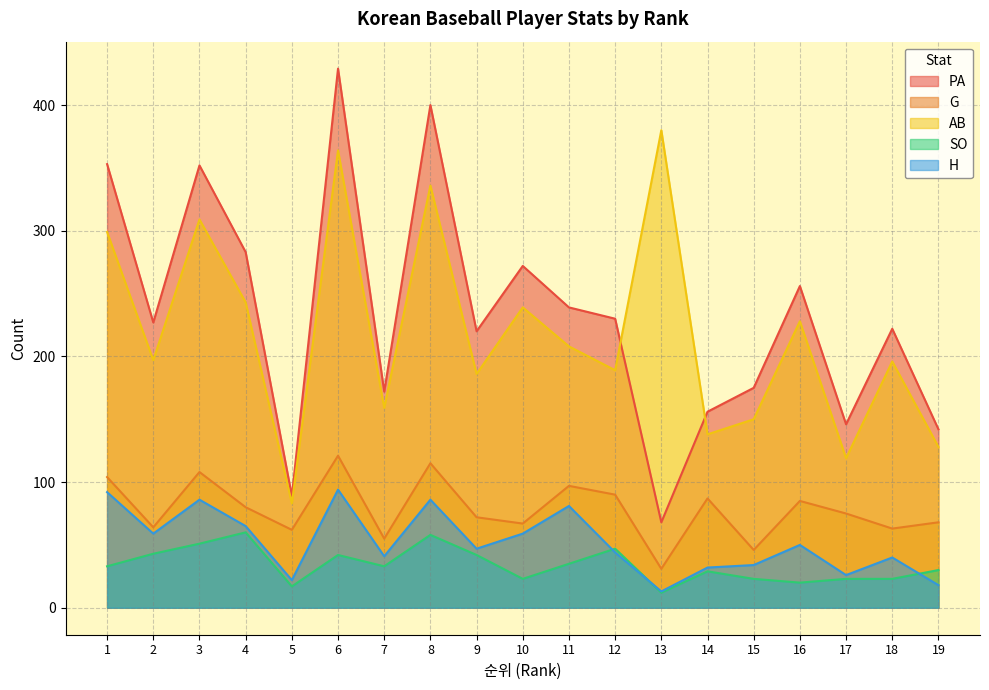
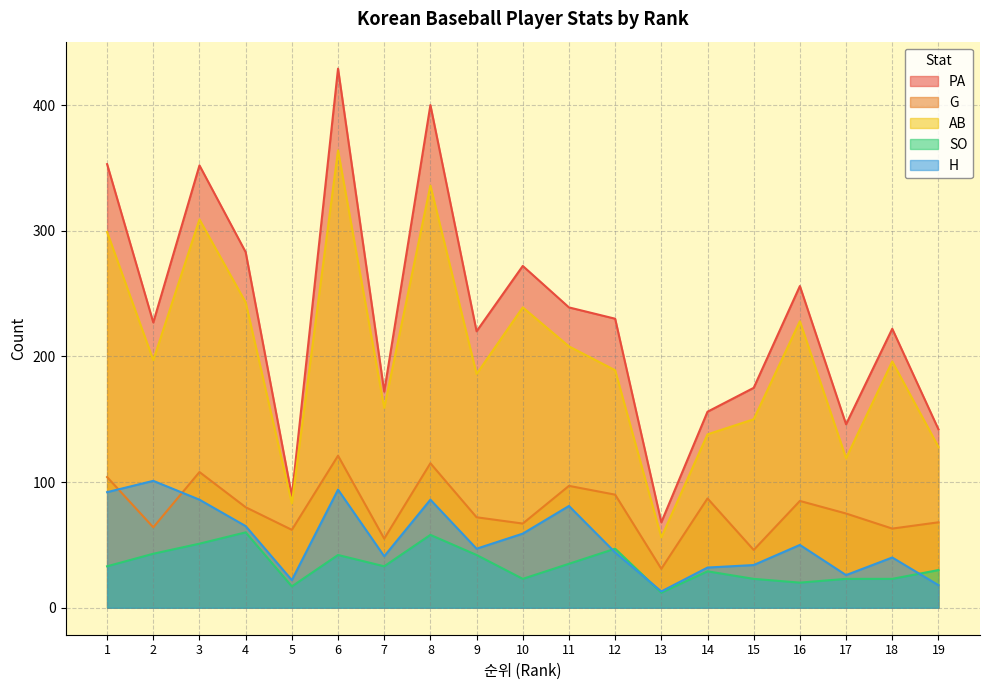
  {
    "AB": {
      "1": 299,
      "2": 197,
      "3": 309,
      "4": 243,
      "5": 83,
      "6": 364,
      "7": 159,
      "8": 336,
      "9": 186,
      "10": 239,
      "11": 208,
      "12": 189,
-     "13": 380,
+     "13": 56,
      "14": 138,
      "15": 150,
      "16": 228,
      "17": 119,
      "18": 196,
      "19": 128
    },
    "SO": {
      "1": 33,
      "2": 43,
      "3": 51,
      "4": 60,
      "5": 17,
      "6": 42,
      "7": 33,
      "8": 58,
      "9": 42,
      "10": 23,
      "11": 35,
      "12": 47,
      "14": 29,
      "15": 23,
      "16": 20,
      "17": 23,
      "18": 23,
      "19": 30
    },
    "H": {
      "1": 92,
-     "2": 59,
+     "2": 101,
      "3": 86,
      "4": 65,
      "5": 22,
      "6": 94,
      "7": 41,
      "8": 86,
      "9": 47,
      "10": 59,
      "11": 81,
      "12": 44,
      "14": 32,
      "15": 34,
      "16": 50,
      "17": 26,
      "18": 40,
      "19": 18
    }
  }
